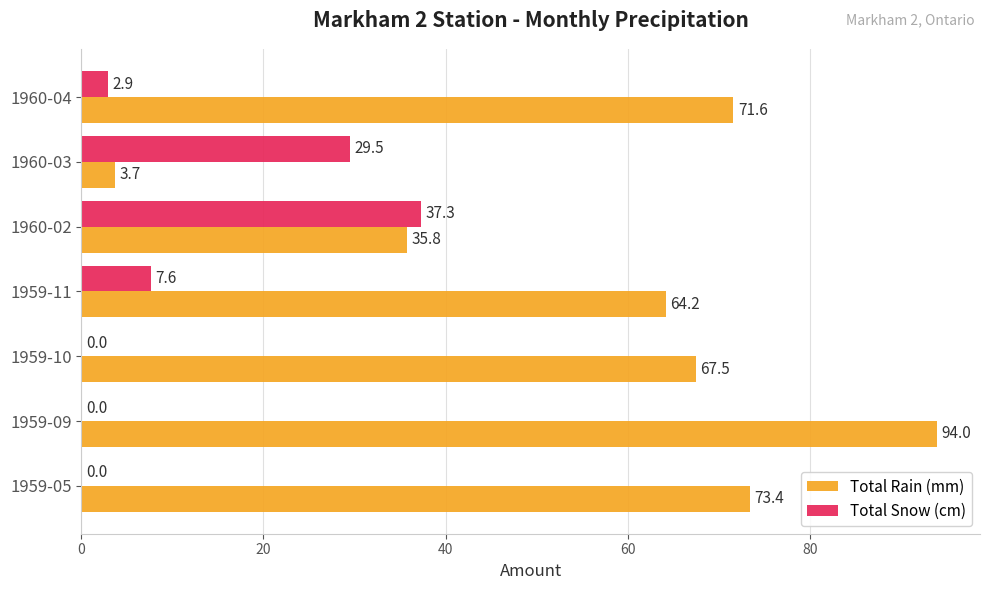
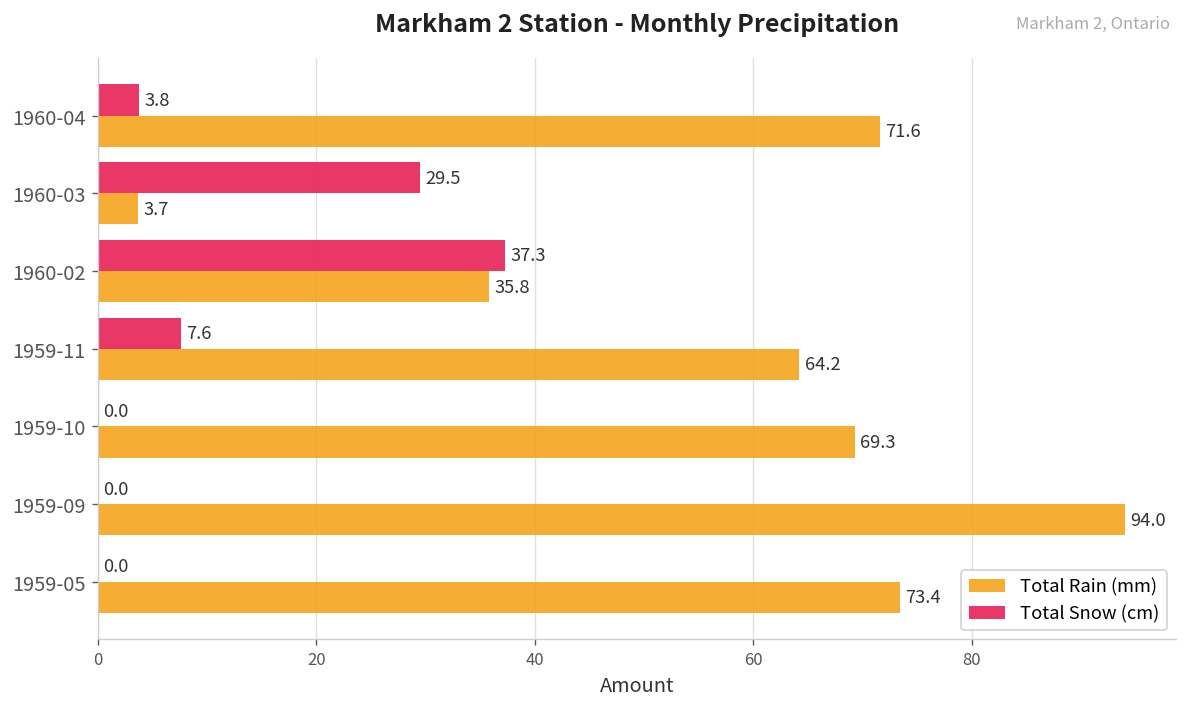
  {
    "Total Rain (mm)": {
      "1960-04": 71.6,
      "1960-03": 3.7,
      "1960-02": 35.8,
      "1959-11": 64.2,
-     "1959-10": 67.5,
+     "1959-10": 69.3,
      "1959-09": 94.0,
      "1959-05": 73.4
    },
    "Total Snow (cm)": {
-     "1960-04": 2.9,
+     "1960-04": 3.8,
      "1960-03": 29.5,
      "1960-02": 37.3,
      "1959-11": 7.6,
      "1959-10": 0.0,
      "1959-09": 0.0,
      "1959-05": 0.0
    }
  }
